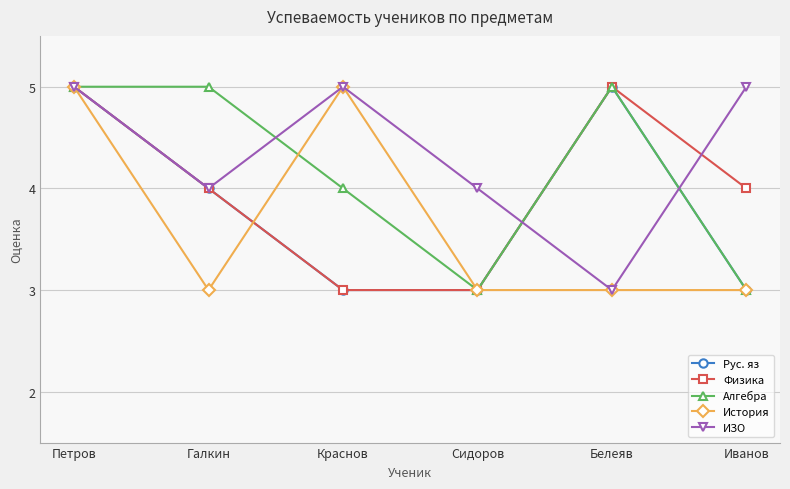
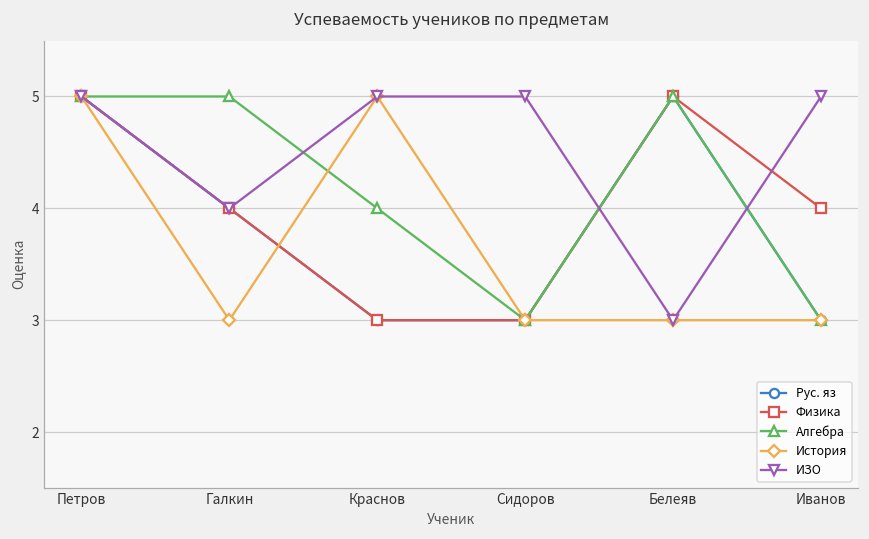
  {
    "Физика": {
      "Иванов": 4
    },
    "Алгебра": {
      "Галкин": 5,
      "Краснов": 4
    },
    "История": {
      "Галкин": 3
    },
    "ИЗО": {
-     "Сидоров": 4,
+     "Сидоров": 5,
      "Иванов": 5
    }
  }
